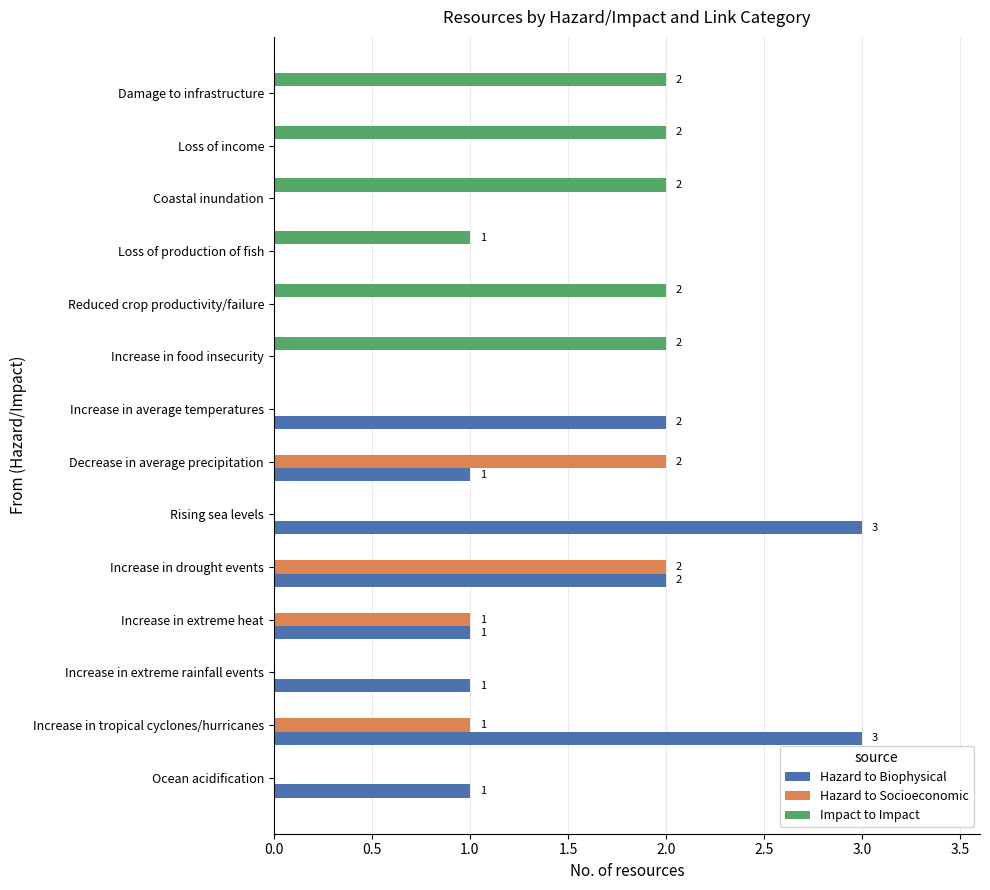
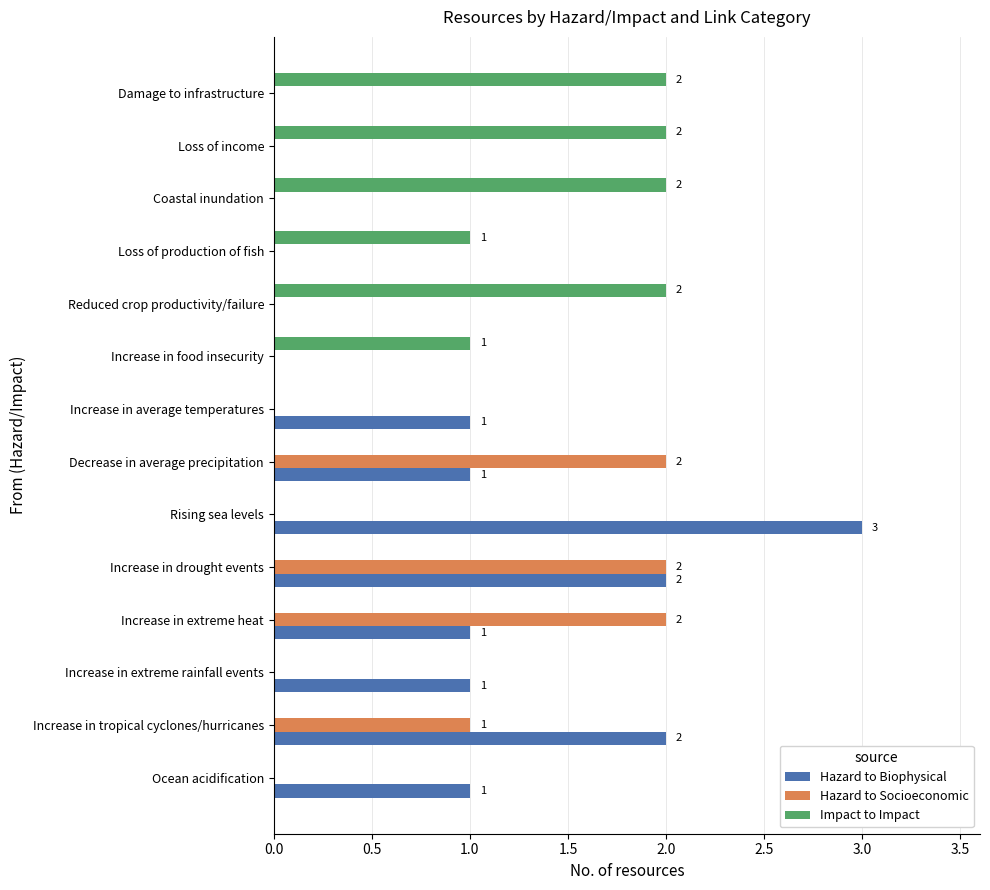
  {
    "Hazard to Biophysical": {
-     "Increase in average temperatures": 2,
+     "Increase in average temperatures": 1,
      "Decrease in average precipitation": 1,
      "Rising sea levels": 3,
      "Increase in drought events": 2,
      "Increase in extreme heat": 1,
      "Increase in extreme rainfall events": 1,
-     "Increase in tropical cyclones/hurricanes": 3,
+     "Increase in tropical cyclones/hurricanes": 2,
      "Ocean acidification": 1
    },
    "Hazard to Socioeconomic": {
      "Decrease in average precipitation": 2,
      "Increase in drought events": 2,
-     "Increase in extreme heat": 1,
+     "Increase in extreme heat": 2,
      "Increase in tropical cyclones/hurricanes": 1
    },
    "Impact to Impact": {
      "Damage to infrastructure": 2,
      "Loss of income": 2,
      "Coastal inundation": 2,
      "Loss of production of fish": 1,
      "Reduced crop productivity/failure": 2,
-     "Increase in food insecurity": 2
+     "Increase in food insecurity": 1
    }
  }
